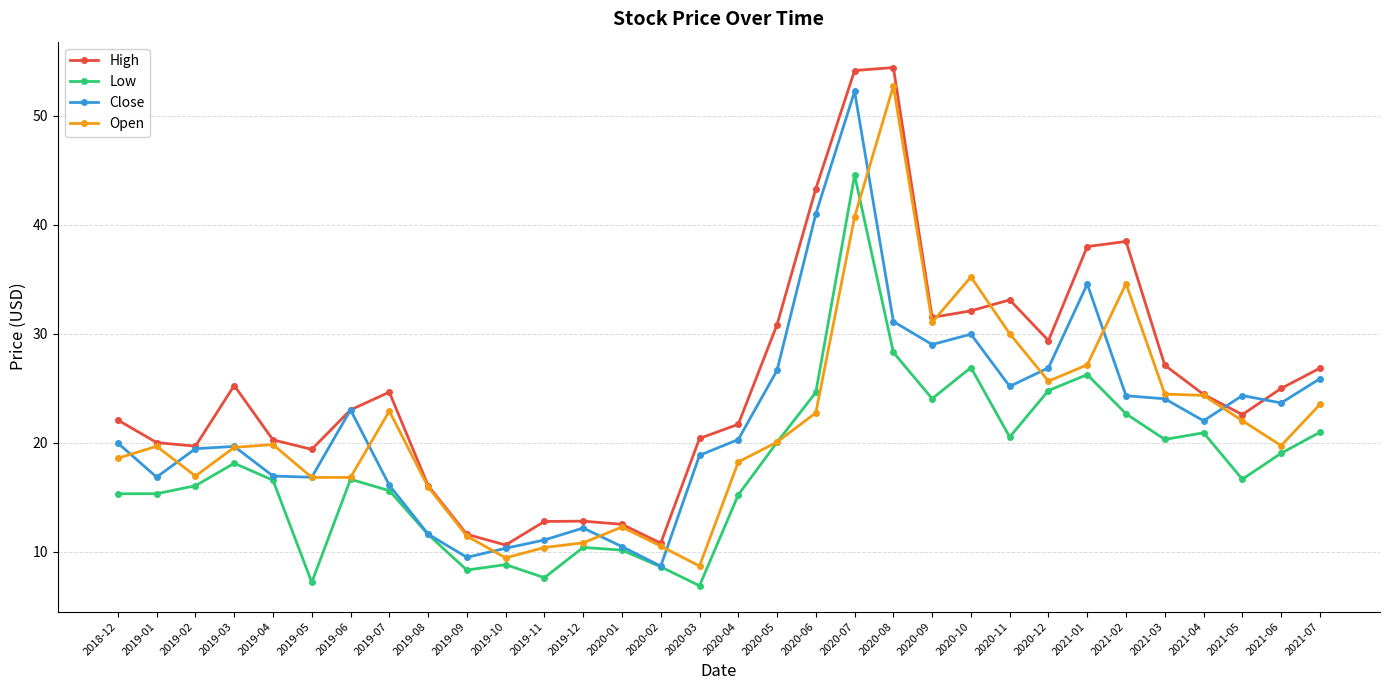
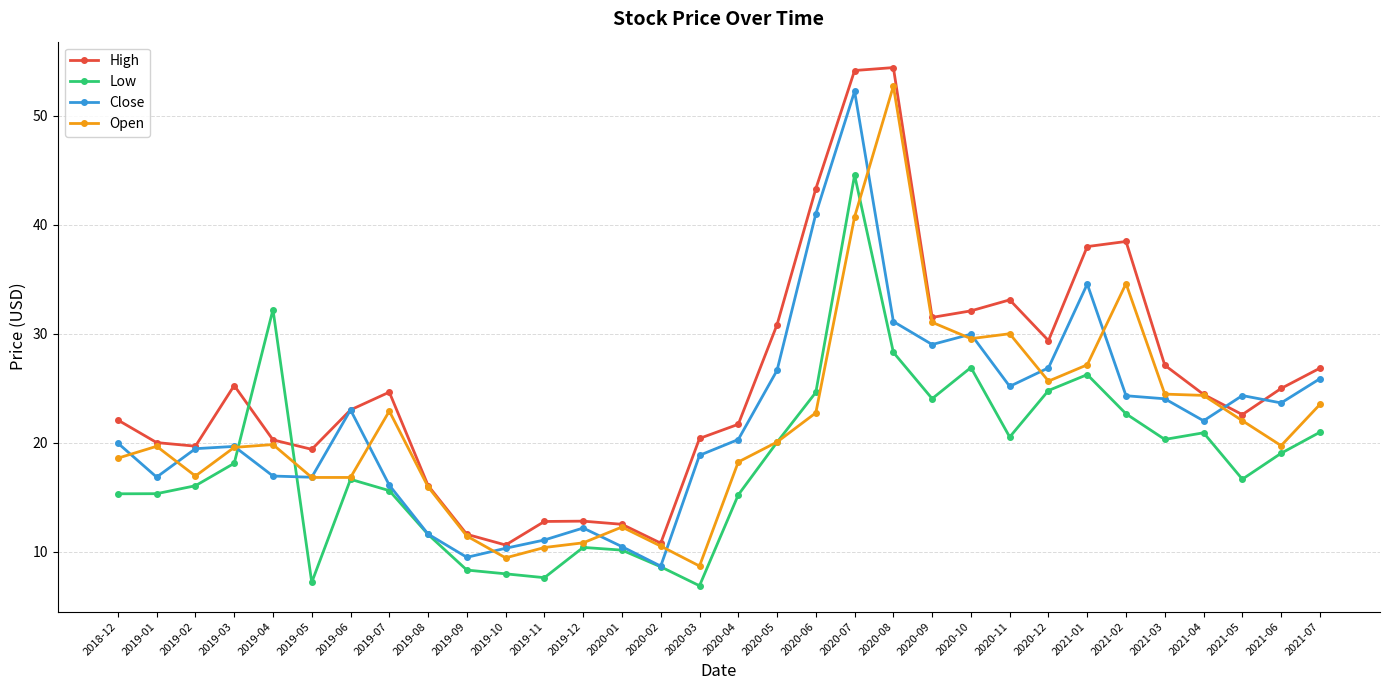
  {
    "High": {
      "2018-12": 22.1,
      "2019-01": 20.0,
      "2019-03": 25.2,
      "2019-04": 20.3,
      "2019-05": 19.4,
      "2019-07": 24.6,
      "2019-10": 10.6,
      "2019-11": 12.8,
      "2019-12": 12.8,
      "2020-01": 12.5,
      "2020-02": 10.8,
      "2020-03": 20.4,
      "2020-04": 21.7,
      "2020-05": 30.8,
      "2020-06": 43.3,
      "2020-07": 54.2,
      "2020-08": 54.4,
      "2020-09": 31.5,
      "2020-10": 32.1,
      "2020-11": 33.1,
      "2020-12": 29.4,
      "2021-01": 38.0,
      "2021-02": 38.5,
      "2021-03": 27.1,
      "2021-05": 22.6,
      "2021-06": 25.0,
      "2021-07": 26.8
    },
    "Low": {
      "2018-12": 15.3,
      "2019-01": 15.3,
      "2019-02": 16.0,
      "2019-03": 18.1,
-     "2019-04": 16.5,
+     "2019-04": 32.2,
      "2019-05": 7.2,
      "2019-07": 15.6,
      "2019-09": 8.3,
-     "2019-10": 8.8,
+     "2019-10": 8.0,
      "2019-11": 7.6,
      "2019-12": 10.4,
      "2020-01": 10.1,
      "2020-03": 6.9,
      "2020-04": 15.2,
      "2020-06": 24.6,
      "2020-07": 44.6,
      "2020-08": 28.3,
      "2020-09": 24.0,
      "2020-10": 26.9,
      "2020-11": 20.5,
      "2020-12": 24.8,
      "2021-01": 26.2,
      "2021-02": 22.6,
      "2021-03": 20.3,
      "2021-04": 20.9,
      "2021-05": 16.6,
      "2021-06": 19.0,
      "2021-07": 21.0
    },
    "Close": {
      "2018-12": 20.0,
      "2019-01": 16.8,
      "2019-04": 16.9,
      "2019-07": 16.1,
      "2019-09": 9.5,
      "2019-10": 10.3,
      "2019-11": 11.1,
      "2019-12": 12.2,
      "2020-01": 10.4,
      "2020-03": 18.8,
      "2020-04": 20.3,
      "2020-05": 26.6,
      "2020-06": 41.0,
      "2020-07": 52.2,
      "2020-08": 31.1,
      "2020-09": 29.0,
      "2020-10": 30.0,
      "2020-11": 25.2,
      "2020-12": 26.9,
      "2021-01": 34.5,
      "2021-02": 24.3,
      "2021-03": 24.0,
      "2021-04": 22.0,
      "2021-05": 24.3,
      "2021-06": 23.6,
      "2021-07": 25.9
    },
    "Open": {
      "2018-12": 18.6,
      "2019-01": 19.7,
      "2019-02": 16.9,
      "2019-04": 19.8,
      "2019-07": 22.9,
      "2019-10": 9.4,
      "2019-11": 10.4,
      "2019-12": 10.8,
      "2020-01": 12.3,
      "2020-02": 10.5,
      "2020-03": 8.7,
      "2020-04": 18.2,
      "2020-06": 22.7,
      "2020-07": 40.7,
      "2020-08": 52.7,
      "2020-09": 31.0,
-     "2020-10": 35.2,
+     "2020-10": 29.5,
      "2020-11": 30.0,
      "2020-12": 25.6,
      "2021-01": 27.1,
      "2021-02": 34.6,
      "2021-03": 24.5,
      "2021-05": 22.0,
      "2021-06": 19.7,
      "2021-07": 23.5
    }
  }
